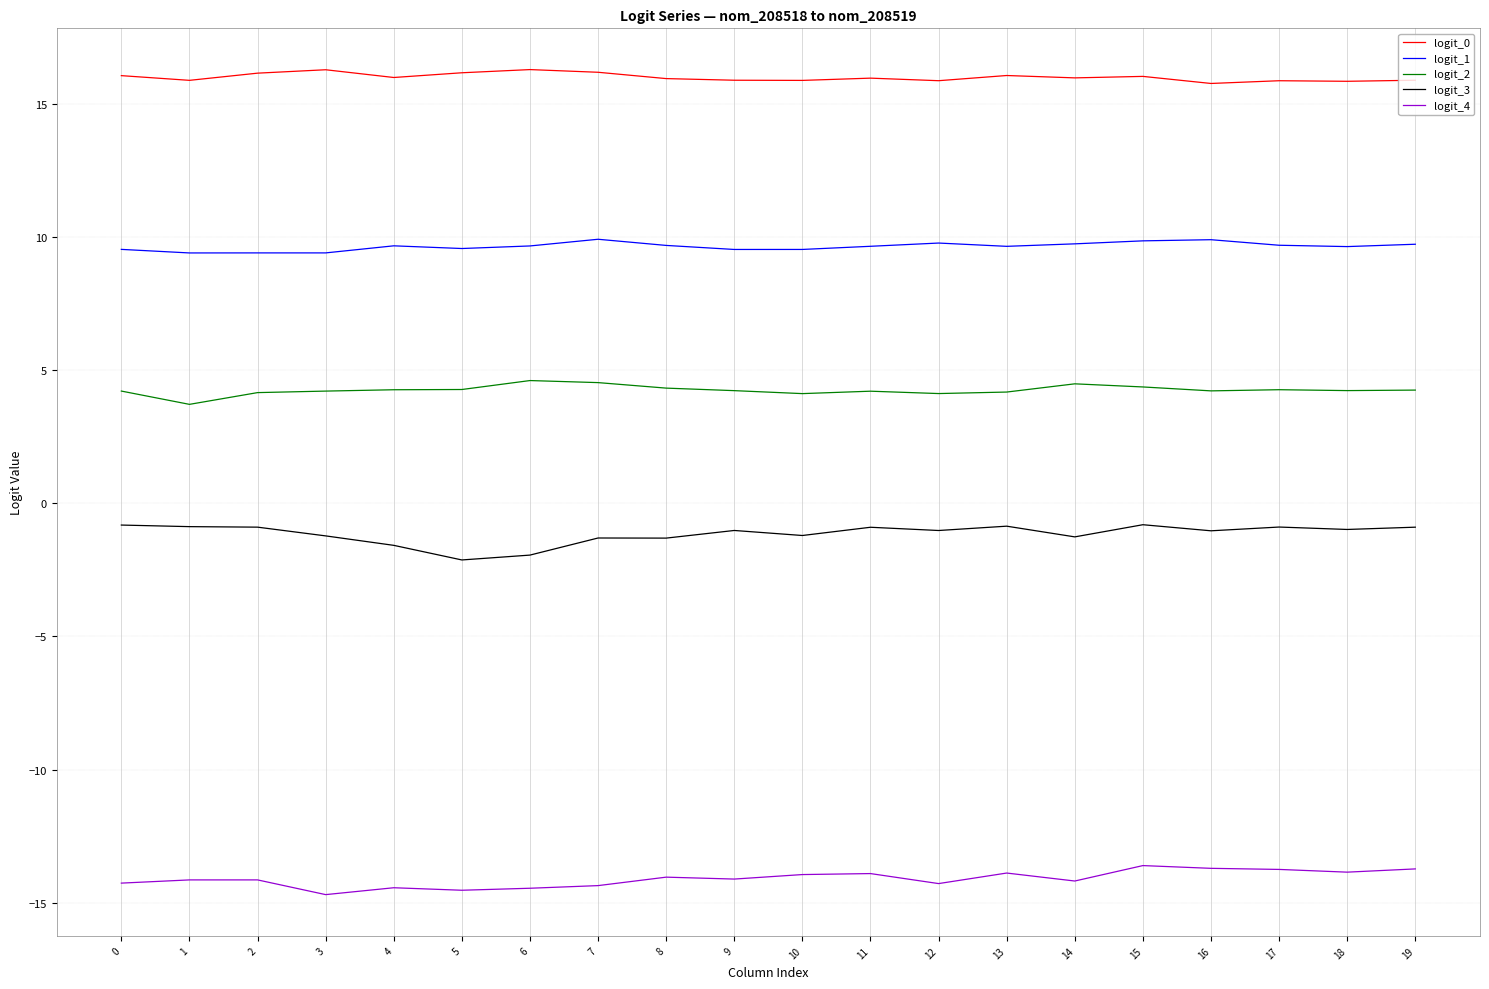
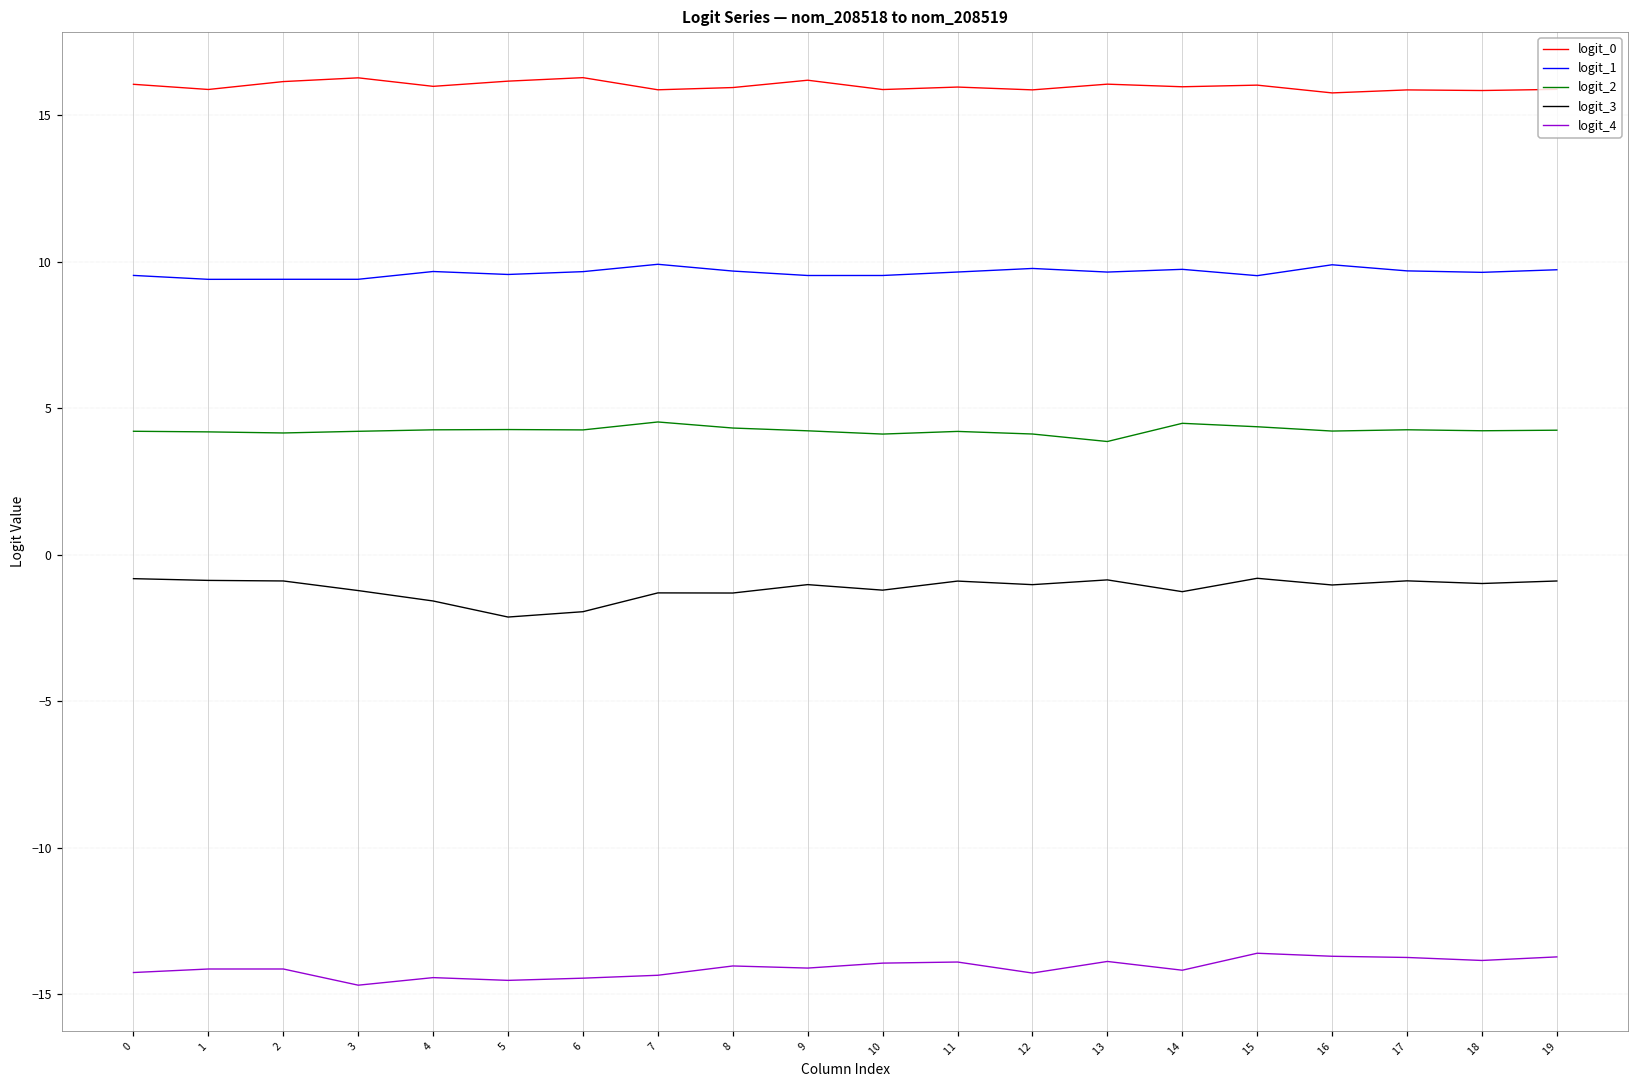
  {
    "logit_0": {
      "0": 16.1,
      "1": 15.9,
      "2": 16.2,
      "3": 16.3,
      "4": 16.0,
      "5": 16.2,
      "6": 16.3,
-     "7": 16.2,
+     "7": 15.9,
      "8": 15.9,
-     "9": 15.9,
+     "9": 16.2,
      "10": 15.9,
      "11": 16.0,
      "12": 15.9,
      "13": 16.1,
      "14": 16.0,
      "15": 16.0,
      "16": 15.8,
      "17": 15.9,
      "18": 15.8
    },
    "logit_1": {
      "0": 9.5,
      "1": 9.4,
      "2": 9.4,
      "3": 9.4,
      "4": 9.7,
      "5": 9.6,
      "6": 9.7,
      "7": 9.9,
      "8": 9.7,
      "9": 9.5,
      "10": 9.5,
      "11": 9.7,
      "12": 9.8,
      "13": 9.6,
      "14": 9.7,
-     "15": 9.9,
+     "15": 9.5,
      "16": 9.9,
      "17": 9.7,
      "18": 9.6,
      "19": 9.7
    },
    "logit_2": {
      "0": 4.2,
-     "1": 3.7,
+     "1": 4.2,
      "2": 4.2,
      "3": 4.2,
      "4": 4.3,
      "5": 4.3,
-     "6": 4.6,
+     "6": 4.3,
      "7": 4.5,
      "8": 4.3,
      "9": 4.2,
      "10": 4.1,
      "11": 4.2,
      "12": 4.1,
-     "13": 4.2,
+     "13": 3.9,
      "14": 4.5,
      "15": 4.4,
      "16": 4.2,
      "17": 4.3,
      "18": 4.2,
      "19": 4.3
    },
    "logit_3": {
      "0": -0.8,
      "1": -0.9,
      "2": -0.9,
      "3": -1.2,
      "4": -1.6,
      "5": -2.1,
      "6": -1.9,
      "7": -1.3,
      "8": -1.3,
      "9": -1.0,
      "10": -1.2,
      "11": -0.9,
      "12": -1.0,
      "13": -0.9,
      "14": -1.3,
      "15": -0.8,
      "16": -1.0,
      "17": -0.9,
      "18": -1.0,
      "19": -0.9
    },
    "logit_4": {
      "0": -14.3,
      "1": -14.1,
      "2": -14.1,
      "3": -14.7,
      "4": -14.4,
      "5": -14.5,
      "6": -14.5,
      "7": -14.4,
      "8": -14.0,
      "9": -14.1,
      "10": -13.9,
      "11": -13.9,
      "12": -14.3,
      "13": -13.9,
      "14": -14.2,
      "15": -13.6,
      "16": -13.7,
      "17": -13.8,
      "18": -13.9,
      "19": -13.7
    }
  }
